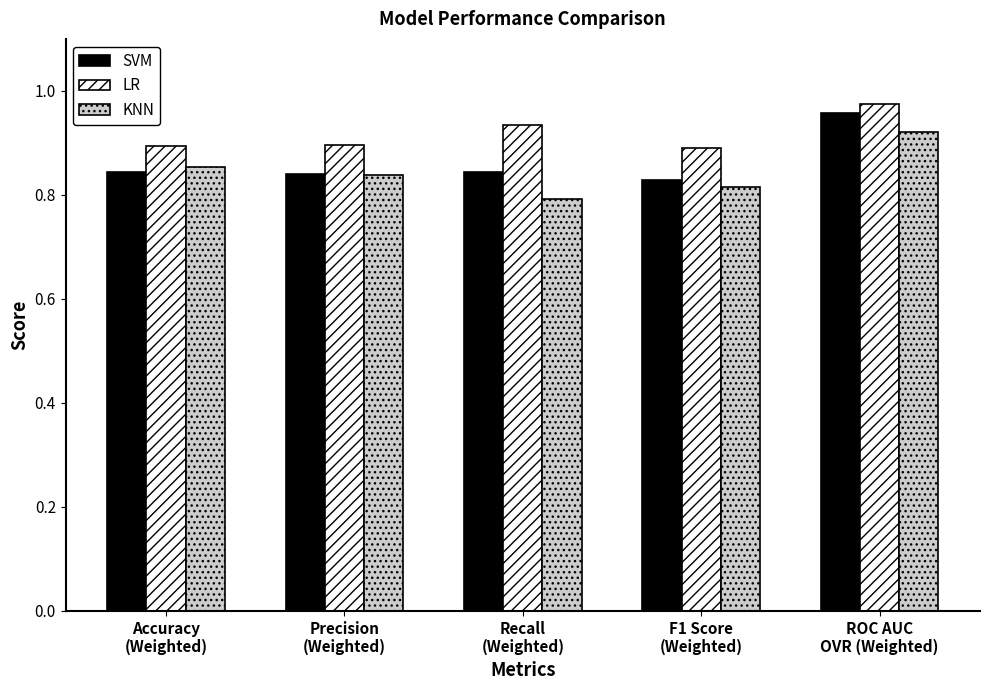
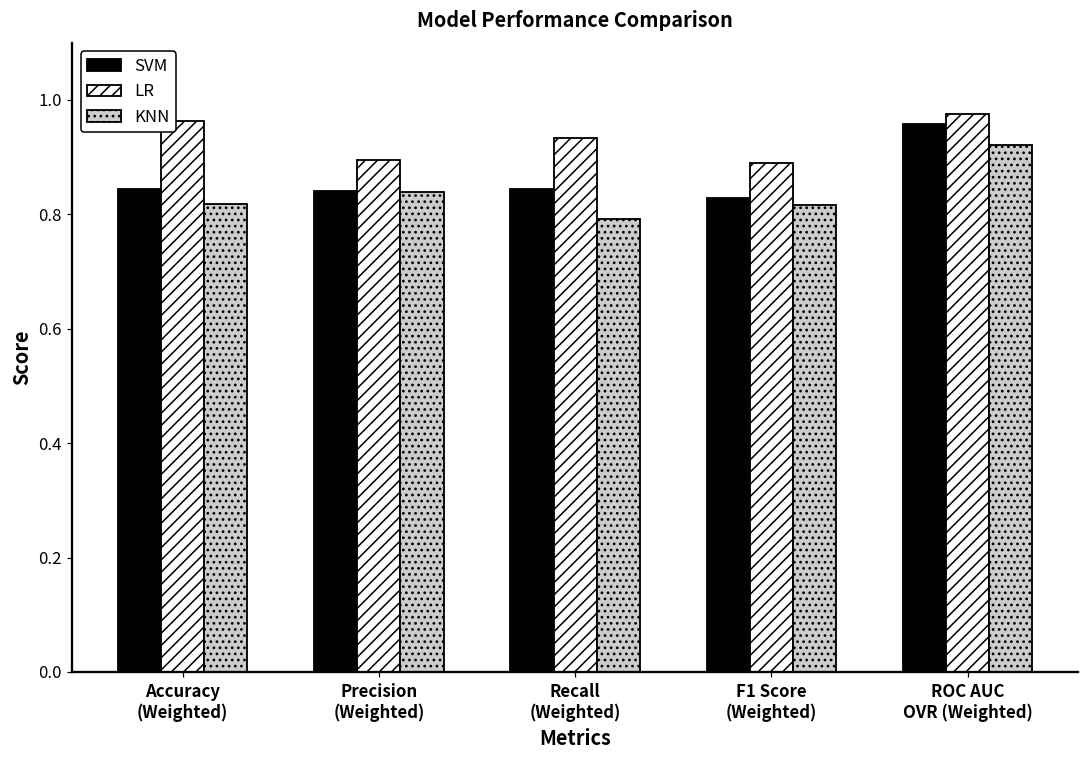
  {
    "SVM": {
      "Accuracy (Weighted)": 0.84,
      "Precision (Weighted)": 0.84,
      "Recall (Weighted)": 0.84,
      "F1 Score (Weighted)": 0.83,
      "ROC AUC OVR (Weighted)": 0.96
    },
    "LR": {
-     "Accuracy (Weighted)": 0.89,
+     "Accuracy (Weighted)": 0.96,
      "Precision (Weighted)": 0.90,
      "Recall (Weighted)": 0.93,
      "F1 Score (Weighted)": 0.89,
      "ROC AUC OVR (Weighted)": 0.98
    },
    "KNN": {
-     "Accuracy (Weighted)": 0.85,
+     "Accuracy (Weighted)": 0.82,
      "Precision (Weighted)": 0.84,
      "Recall (Weighted)": 0.79,
      "F1 Score (Weighted)": 0.82,
      "ROC AUC OVR (Weighted)": 0.92
    }
  }
